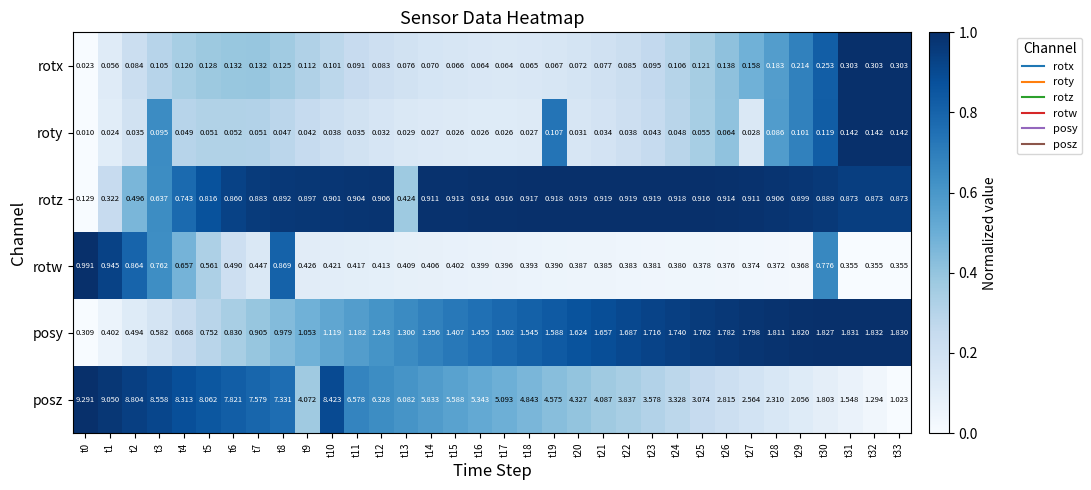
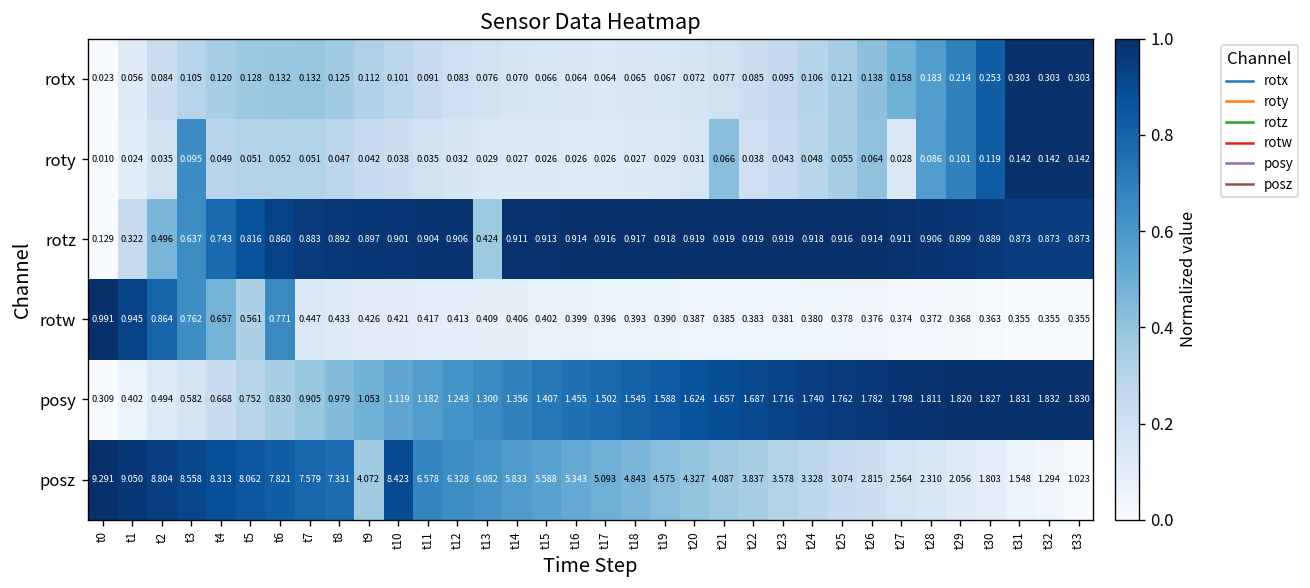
  {
    "roty": {
      "t0": 0.010,
      "t1": 0.024,
      "t2": 0.035,
      "t3": 0.095,
      "t4": 0.049,
      "t5": 0.051,
      "t6": 0.052,
      "t7": 0.051,
      "t8": 0.047,
      "t9": 0.042,
      "t10": 0.038,
      "t11": 0.035,
      "t12": 0.032,
      "t13": 0.029,
      "t14": 0.027,
      "t15": 0.026,
      "t16": 0.026,
      "t17": 0.026,
      "t18": 0.027,
-     "t19": 0.107,
+     "t19": 0.029,
      "t20": 0.031,
-     "t21": 0.034,
+     "t21": 0.066,
      "t22": 0.038,
      "t23": 0.043,
      "t24": 0.048,
      "t25": 0.055,
      "t26": 0.064,
      "t27": 0.028,
      "t28": 0.086,
      "t29": 0.101,
      "t30": 0.119,
      "t31": 0.142,
      "t32": 0.142,
      "t33": 0.142
    },
    "rotw": {
      "t0": 0.991,
      "t1": 0.945,
      "t2": 0.864,
      "t3": 0.762,
      "t4": 0.657,
      "t5": 0.561,
-     "t6": 0.490,
+     "t6": 0.771,
      "t7": 0.447,
-     "t8": 0.869,
+     "t8": 0.433,
      "t9": 0.426,
      "t10": 0.421,
      "t11": 0.417,
      "t12": 0.413,
      "t13": 0.409,
      "t14": 0.406,
      "t15": 0.402,
      "t16": 0.399,
      "t17": 0.396,
      "t18": 0.393,
      "t19": 0.390,
      "t20": 0.387,
      "t21": 0.385,
      "t22": 0.383,
      "t23": 0.381,
      "t24": 0.380,
      "t25": 0.378,
      "t26": 0.376,
      "t27": 0.374,
      "t28": 0.372,
      "t29": 0.368,
-     "t30": 0.776,
+     "t30": 0.363,
      "t31": 0.355,
      "t32": 0.355,
      "t33": 0.355
    }
  }
